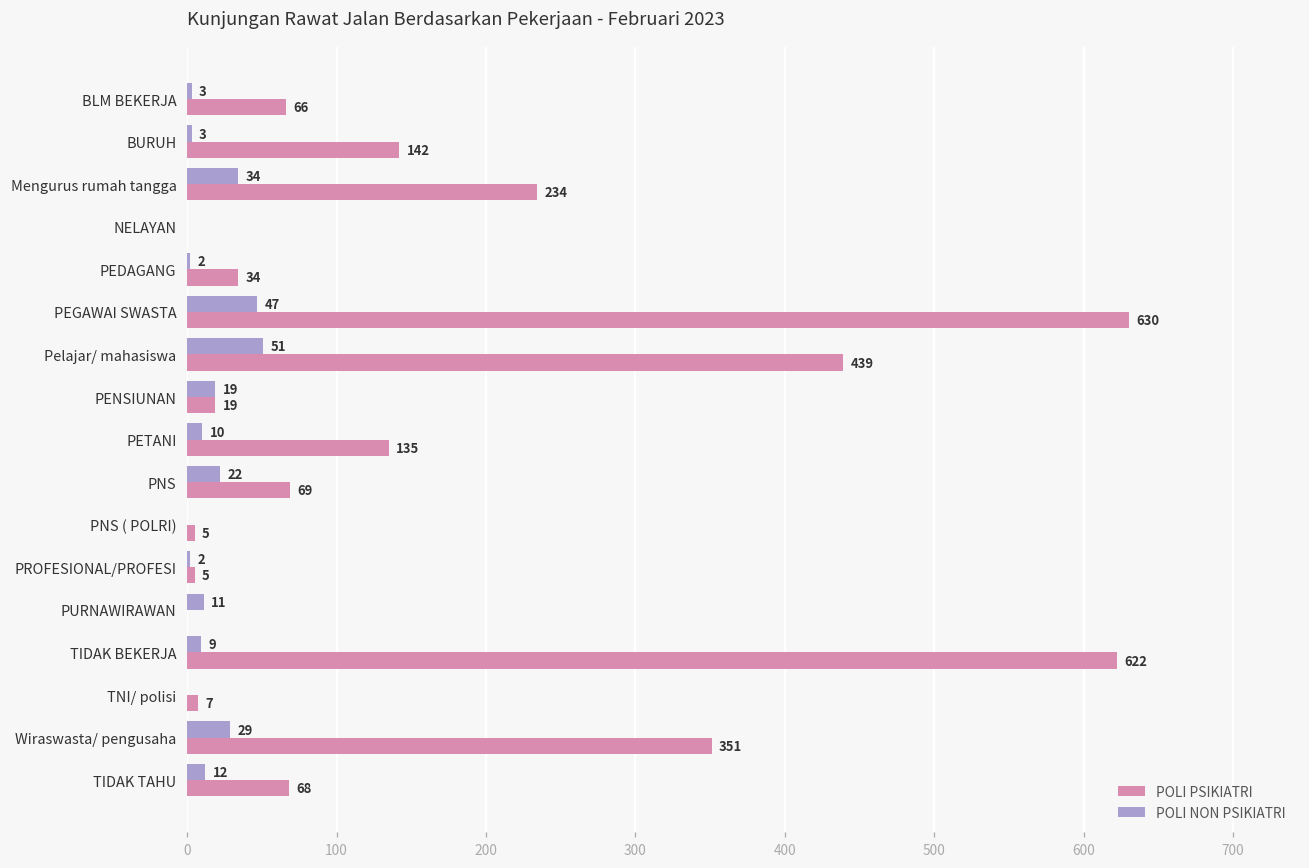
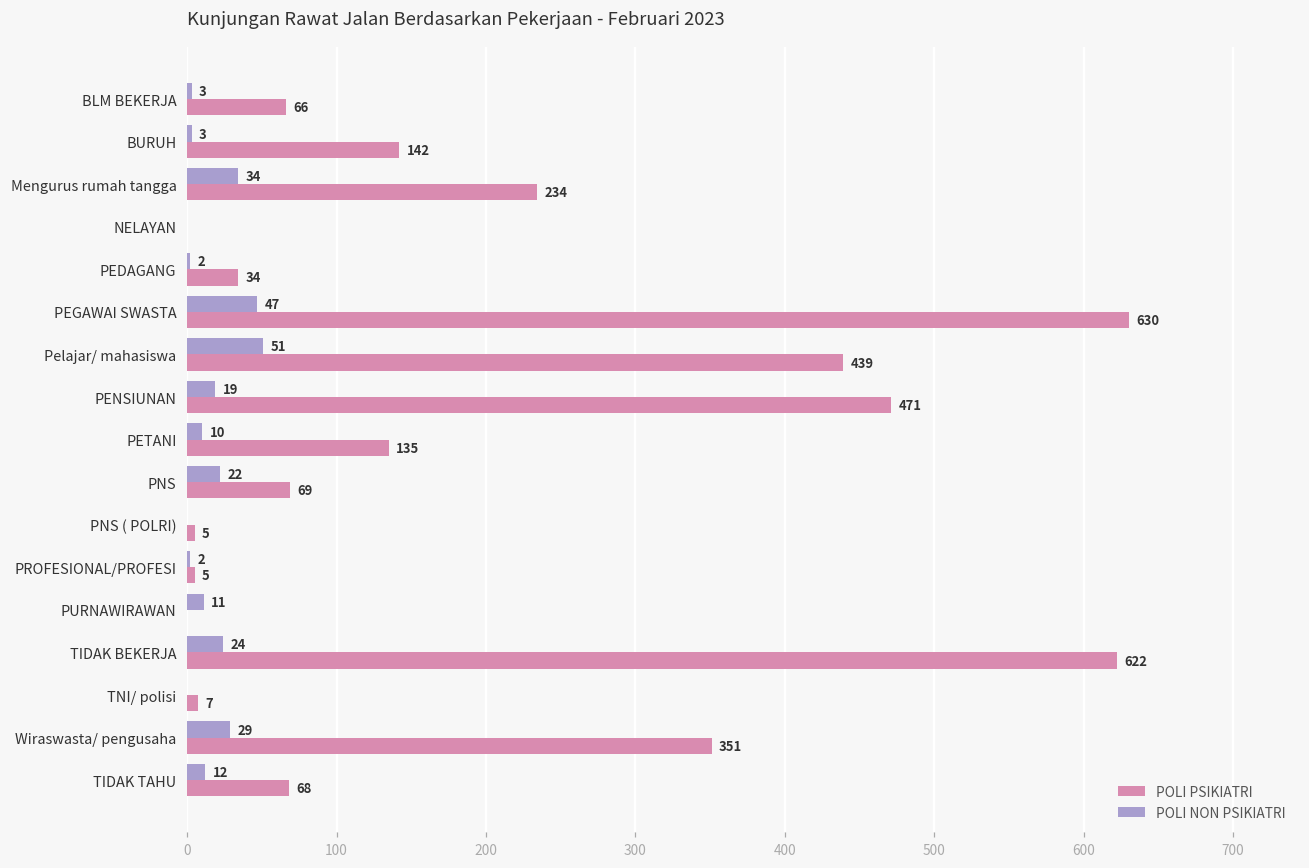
  {
    "POLI PSIKIATRI": {
      "BLM BEKERJA": 66,
      "BURUH": 142,
      "Mengurus rumah tangga": 234,
      "PEDAGANG": 34,
      "PEGAWAI SWASTA": 630,
      "Pelajar/ mahasiswa": 439,
-     "PENSIUNAN": 19,
+     "PENSIUNAN": 471,
      "PETANI": 135,
      "PNS": 69,
      "PNS ( POLRI)": 5,
      "PROFESIONAL/PROFESI": 5,
      "TIDAK BEKERJA": 622,
      "TNI/ polisi": 7,
      "Wiraswasta/ pengusaha": 351,
      "TIDAK TAHU": 68
    },
    "POLI NON PSIKIATRI": {
      "BLM BEKERJA": 3,
      "BURUH": 3,
      "Mengurus rumah tangga": 34,
      "PEDAGANG": 2,
      "PEGAWAI SWASTA": 47,
      "Pelajar/ mahasiswa": 51,
      "PENSIUNAN": 19,
      "PETANI": 10,
      "PNS": 22,
      "PROFESIONAL/PROFESI": 2,
      "PURNAWIRAWAN": 11,
-     "TIDAK BEKERJA": 9,
+     "TIDAK BEKERJA": 24,
      "Wiraswasta/ pengusaha": 29,
      "TIDAK TAHU": 12
    }
  }
